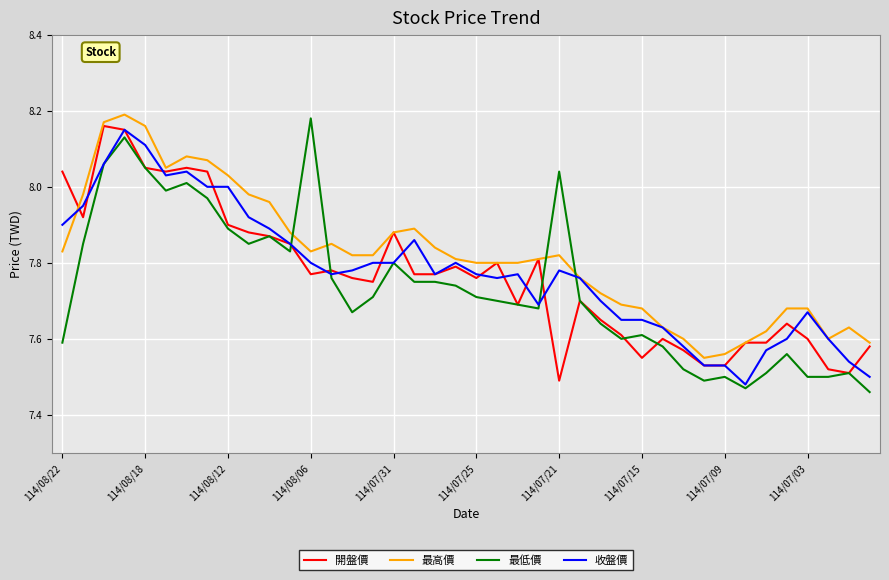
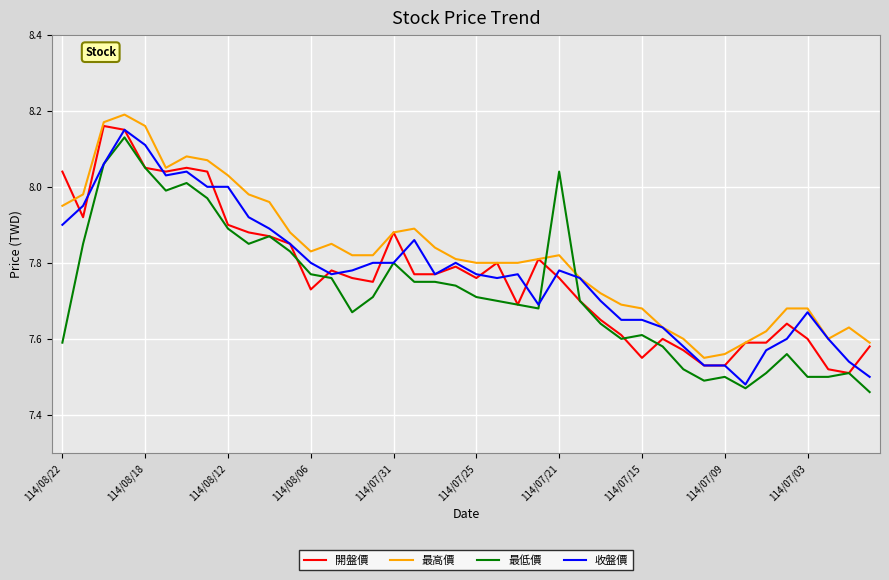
  {
    "開盤價": {
      "114/08/22": 8.04,
      "114/08/12": 7.90,
-     "114/08/06": 7.77,
+     "114/08/06": 7.73,
      "114/07/25": 7.76,
-     "114/07/21": 7.49,
+     "114/07/21": 7.76,
      "114/07/15": 7.55,
      "114/07/03": 7.60
    },
    "最高價": {
-     "114/08/22": 7.83,
+     "114/08/22": 7.95,
      "114/08/18": 8.16,
      "114/08/12": 8.03,
      "114/08/06": 7.83,
      "114/07/25": 7.80,
      "114/07/21": 7.82,
      "114/07/15": 7.68,
      "114/07/09": 7.56,
      "114/07/03": 7.68
    },
    "最低價": {
      "114/08/22": 7.59,
      "114/08/12": 7.89,
-     "114/08/06": 8.18,
+     "114/08/06": 7.77,
      "114/07/25": 7.71,
      "114/07/21": 8.04,
      "114/07/15": 7.61,
      "114/07/09": 7.50,
      "114/07/03": 7.50
    },
    "收盤價": {
      "114/08/22": 7.90,
      "114/08/18": 8.11,
      "114/08/12": 8.00,
      "114/08/06": 7.80,
      "114/07/25": 7.77,
      "114/07/21": 7.78,
      "114/07/15": 7.65,
      "114/07/03": 7.67
    }
  }
